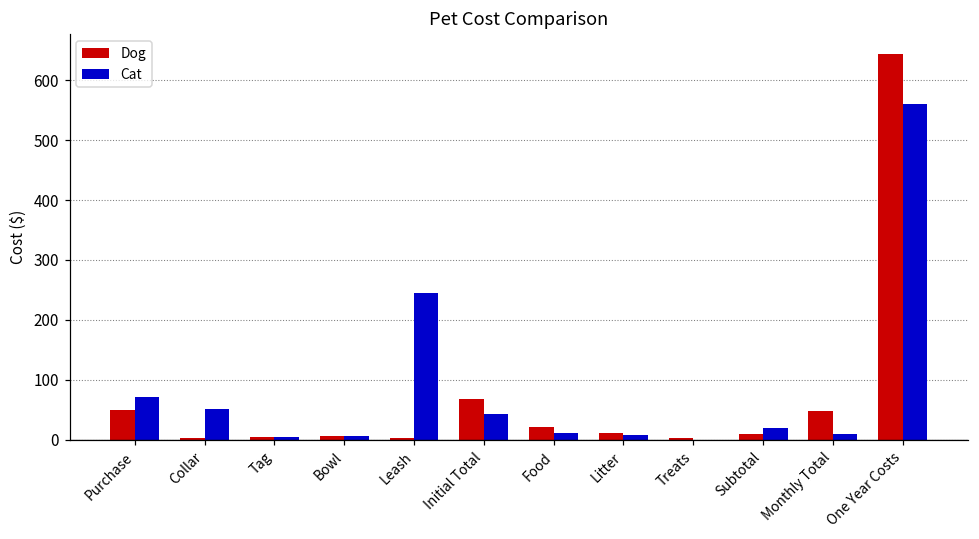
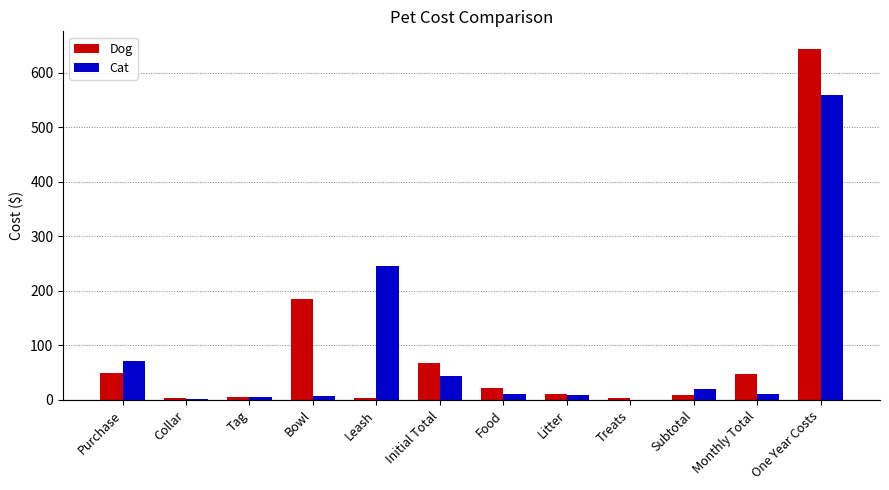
  {
    "Dog": {
      "Purchase": 50,
      "Tag": 10,
-     "Bowl": 10,
+     "Bowl": 190,
      "Initial Total": 70,
      "Food": 20,
      "Litter": 10,
      "Subtotal": 10,
      "Monthly Total": 50,
      "One Year Costs": 640
    },
    "Cat": {
      "Purchase": 70,
-     "Collar": 50,
+     "Collar": 0,
      "Bowl": 10,
      "Leash": 250,
      "Initial Total": 40,
      "Food": 10,
      "Litter": 10,
      "Treats": 0,
      "Subtotal": 20,
      "Monthly Total": 10,
      "One Year Costs": 560
    }
  }
